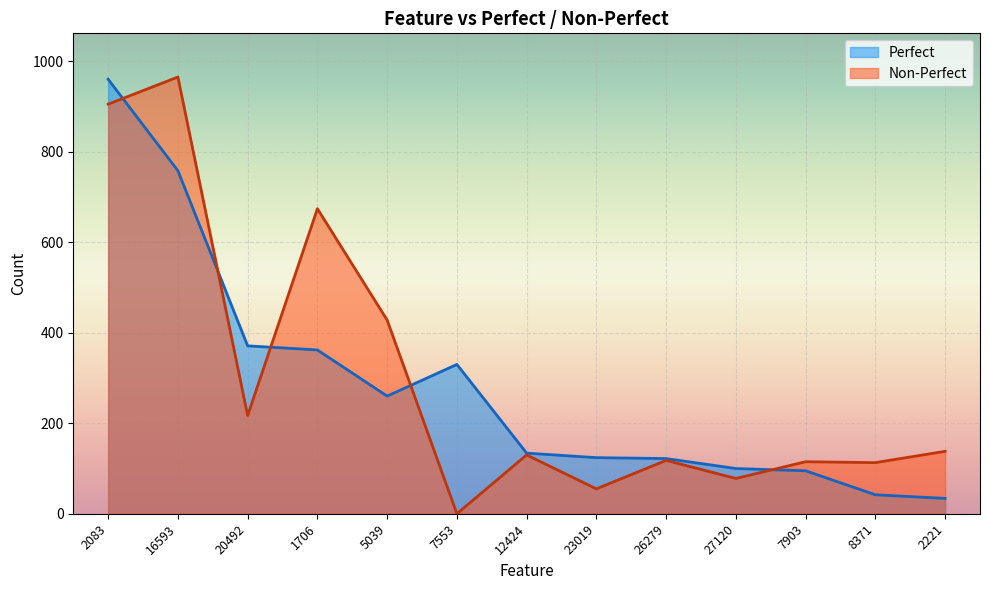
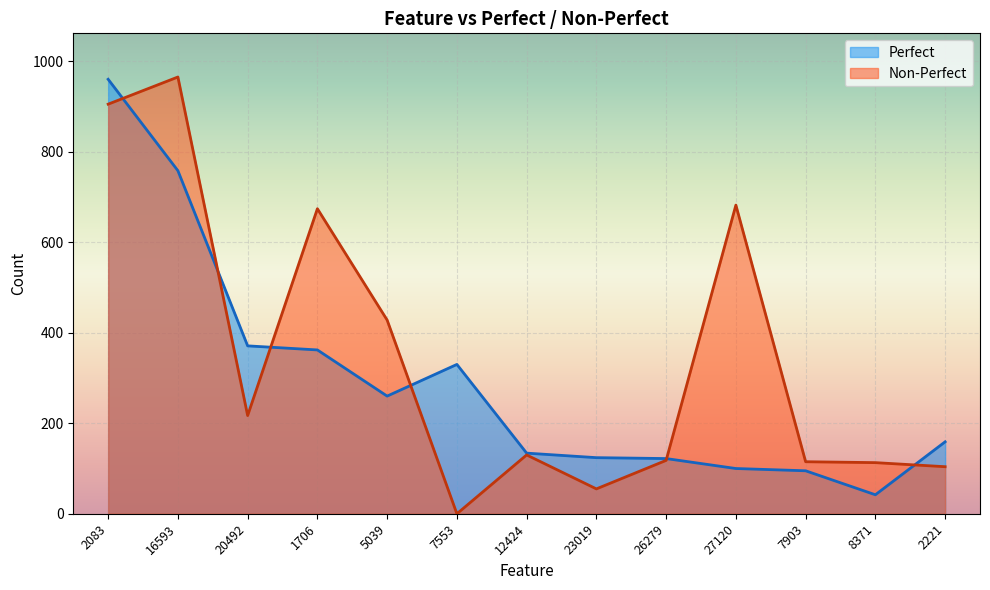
  {
    "Perfect": {
      "2083": 960,
      "16593": 760,
      "20492": 370,
      "1706": 360,
      "5039": 260,
      "7553": 330,
      "23019": 120,
      "27120": 100,
      "7903": 100,
      "8371": 40,
-     "2221": 30
+     "2221": 160
    },
    "Non-Perfect": {
      "2083": 910,
      "16593": 970,
      "20492": 220,
      "1706": 670,
      "5039": 430,
      "7553": 0,
      "23019": 60,
-     "27120": 80,
+     "27120": 680,
      "7903": 120,
      "8371": 110,
-     "2221": 140
+     "2221": 100
    }
  }
